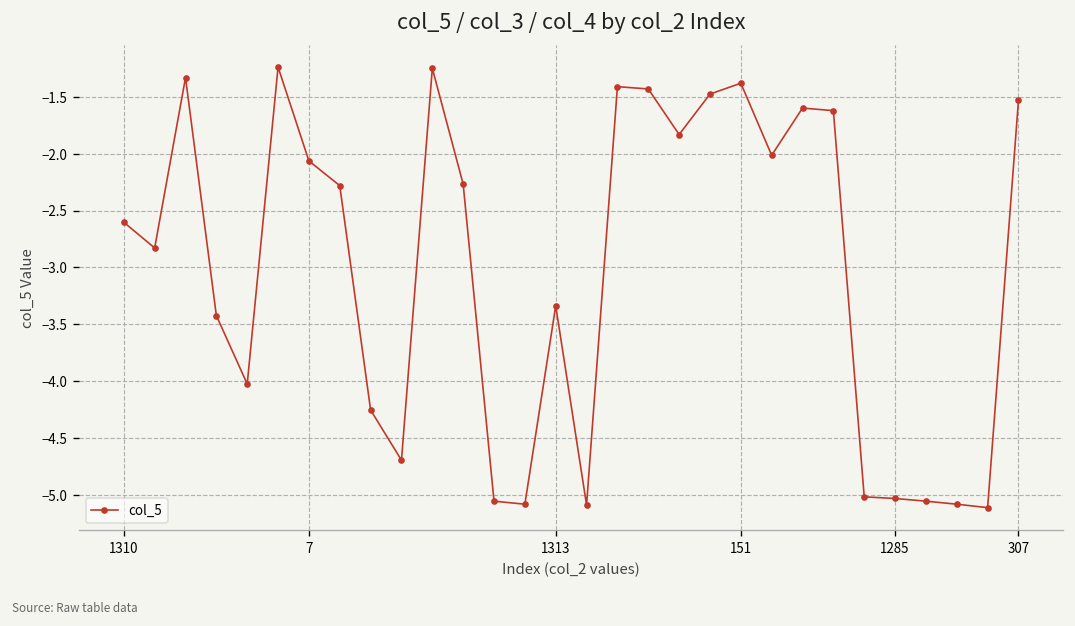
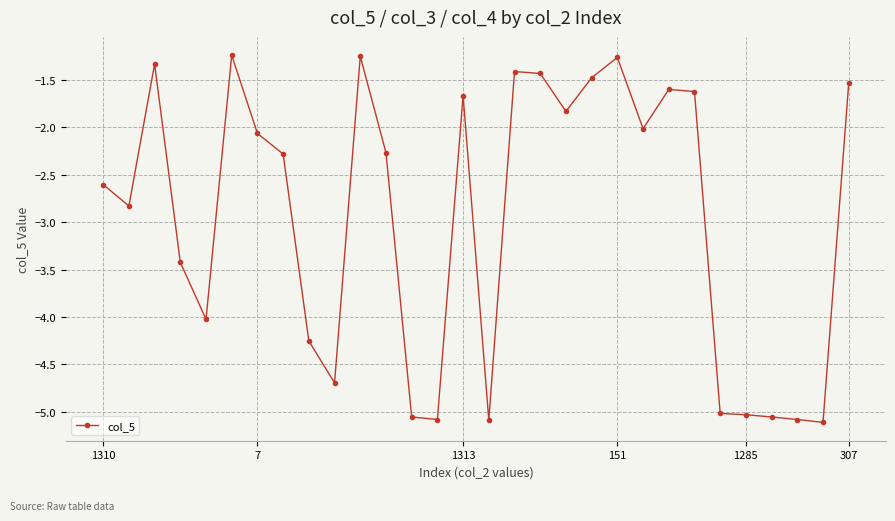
  {
    "1310": -2.6,
-   "1313": -3.3,
-   "151": -1.4,
+   "1313": -1.7,
+   "151": -1.3,
    "1285": -5.0,
    "307": -1.5
  }
